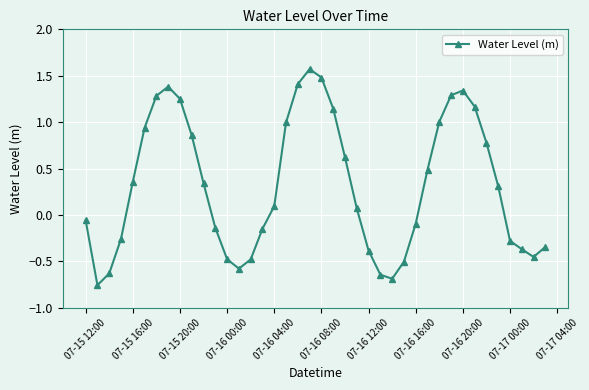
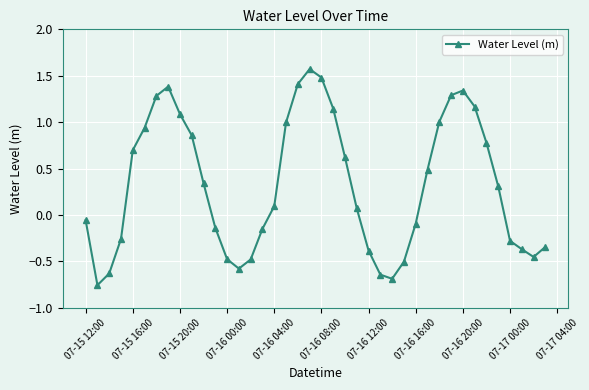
  {
    "07-15 12:00": -0.1,
-   "07-15 16:00": 0.4,
-   "07-15 20:00": 1.3,
+   "07-15 16:00": 0.7,
+   "07-15 20:00": 1.1,
    "07-16 00:00": -0.5,
    "07-16 04:00": 0.1,
    "07-16 08:00": 1.5,
    "07-16 12:00": -0.4,
    "07-16 16:00": -0.1,
    "07-16 20:00": 1.3,
    "07-17 00:00": -0.3
  }
